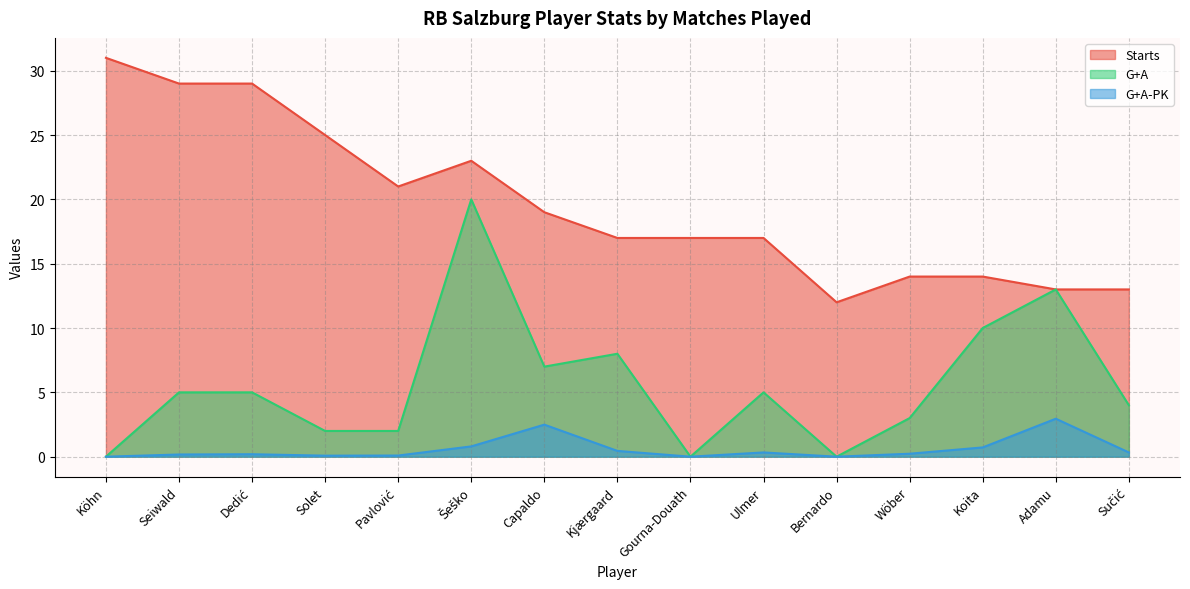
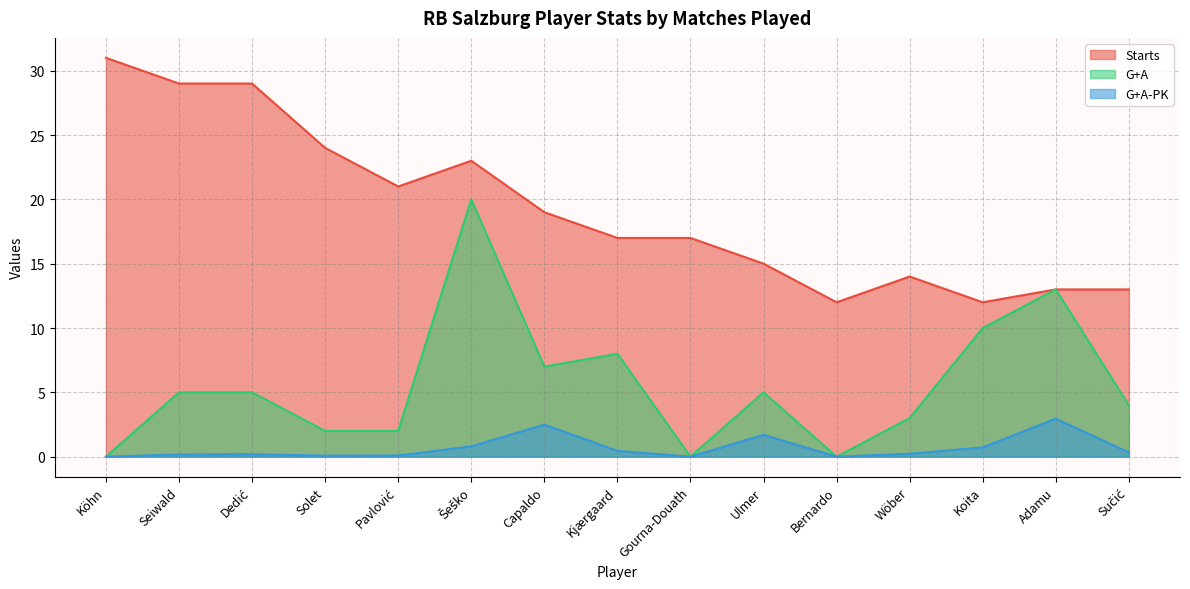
  {
    "Starts": {
      "Köhn": 31,
      "Seiwald": 29,
      "Dedić": 29,
-     "Solet": 25,
+     "Solet": 24,
      "Pavlović": 21,
      "Šeško": 23,
      "Capaldo": 19,
      "Kjærgaard": 17,
      "Gourna-Douath": 17,
-     "Ulmer": 17,
+     "Ulmer": 15,
      "Bernardo": 12,
      "Wöber": 14,
-     "Koita": 14,
+     "Koita": 12,
      "Sučić": 13
    },
    "G+A": {
      "Seiwald": 5.0,
      "Dedić": 5.0,
      "Solet": 2.0,
      "Pavlović": 2.0,
      "Šeško": 20.0,
      "Capaldo": 7.0,
      "Kjærgaard": 8.0,
      "Ulmer": 5.0,
      "Wöber": 3.0,
      "Koita": 10.0,
      "Sučić": 4.0
    },
    "G+A-PK": {
      "Seiwald": 0.2,
      "Dedić": 0.2,
      "Solet": 0.1,
      "Pavlović": 0.1,
      "Šeško": 0.8,
      "Capaldo": 2.5,
      "Kjærgaard": 0.5,
-     "Ulmer": 0.3,
+     "Ulmer": 1.7,
      "Wöber": 0.2,
      "Koita": 0.7,
      "Adamu": 3.0,
      "Sučić": 0.3
    }
  }
